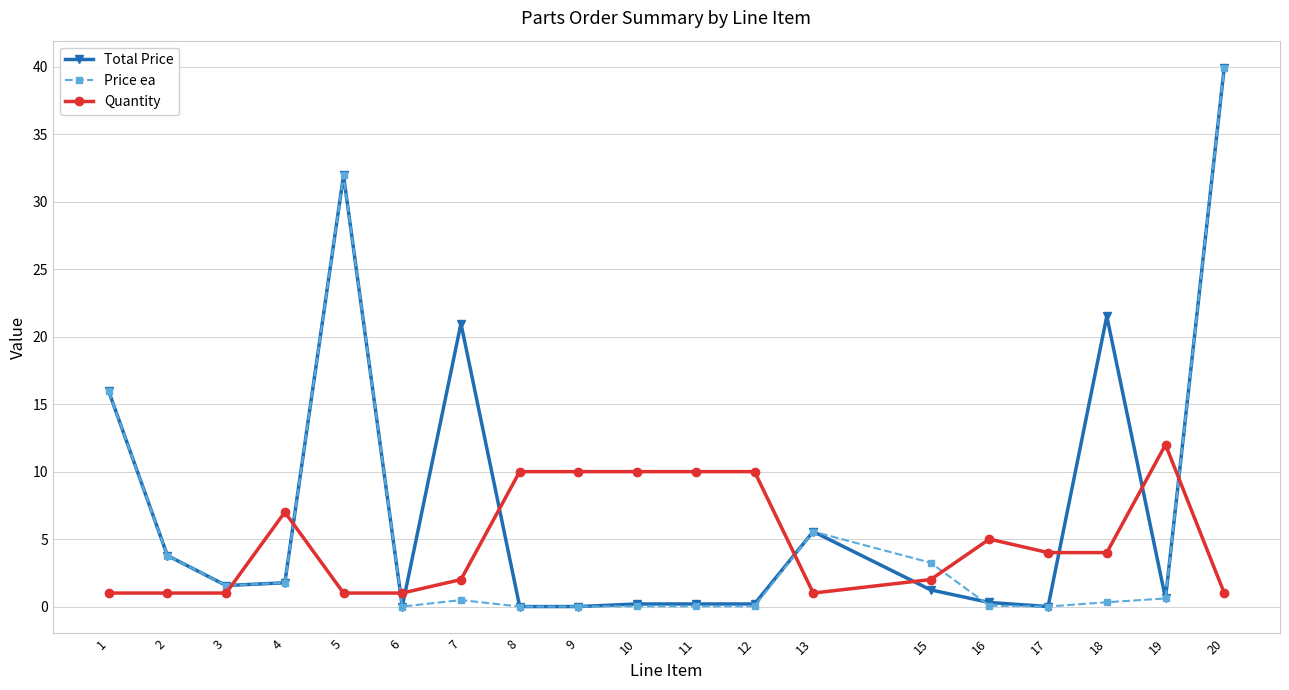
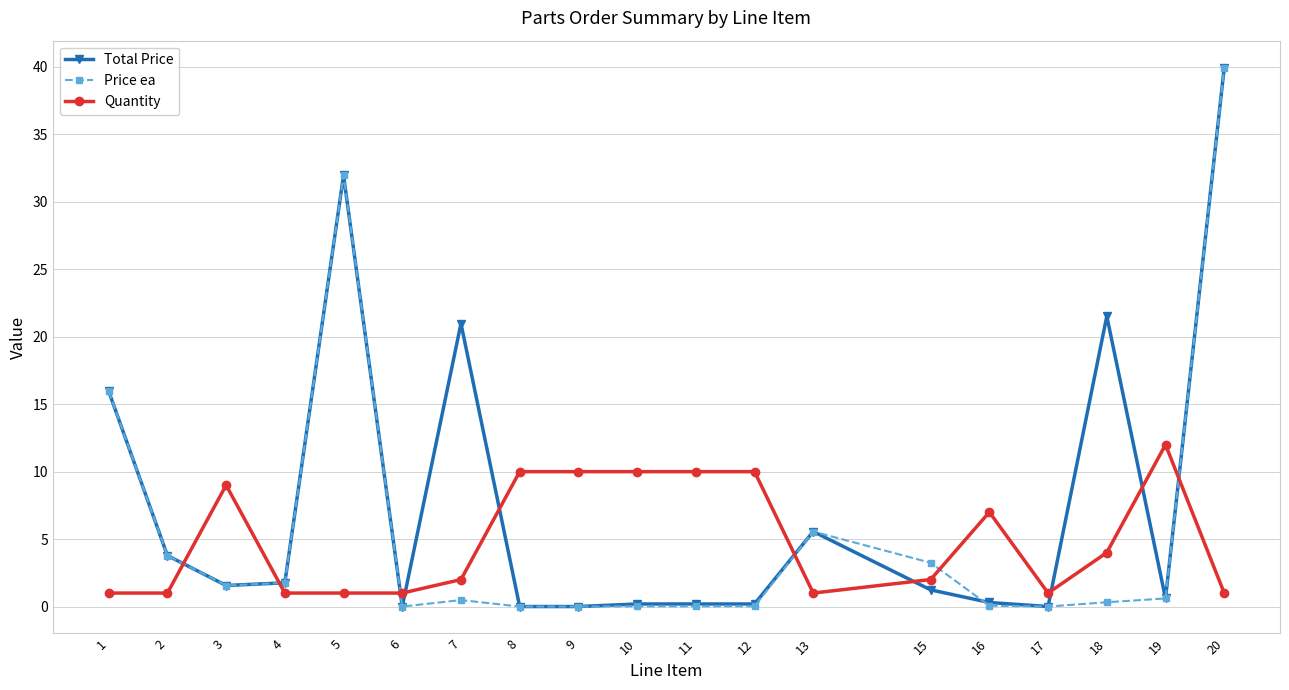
  {
    "Total Price": {
      "7": 21,
      "15": 1.2,
      "16": 0.3,
      "18": 21.5
    },
    "Price ea": {
      "7": 0.5,
      "15": 3.2,
      "16": 0,
      "18": 0.3
    },
    "Quantity": {
      "1": 1,
      "2": 1,
-     "3": 1,
-     "4": 7,
+     "3": 9,
+     "4": 1,
      "5": 1,
      "6": 1,
      "7": 2,
      "8": 10,
      "9": 10,
      "10": 10,
      "11": 10,
      "12": 10,
      "13": 1,
      "15": 2,
-     "16": 5,
-     "17": 4,
+     "16": 7,
+     "17": 1,
      "18": 4,
      "19": 12,
      "20": 1
    }
  }
